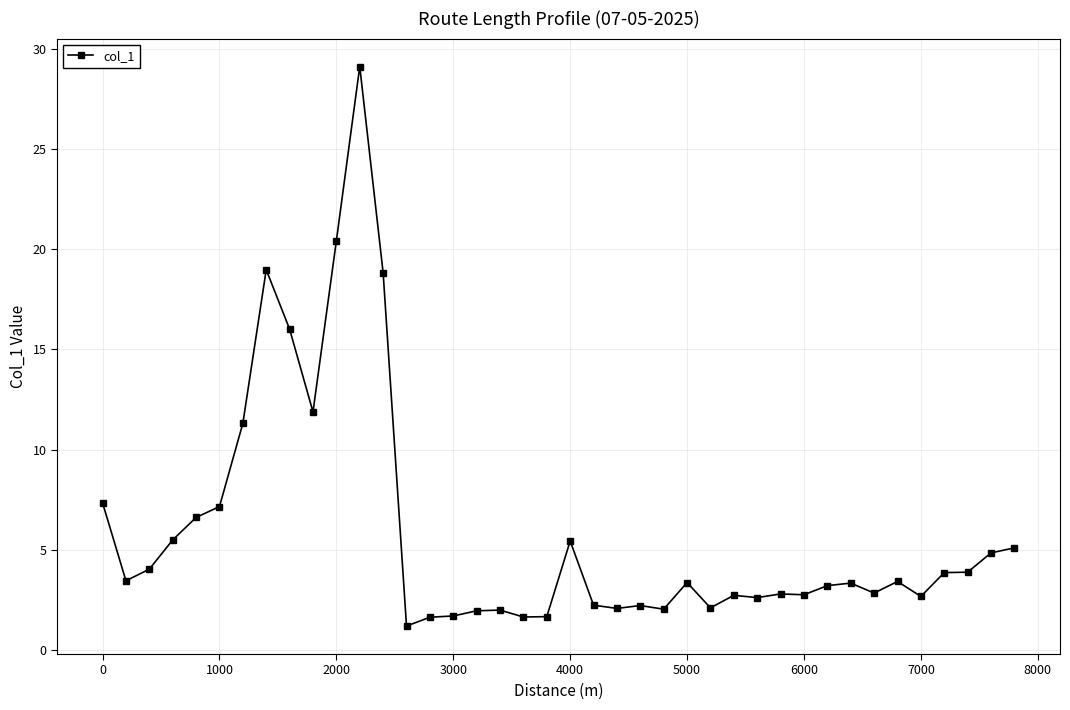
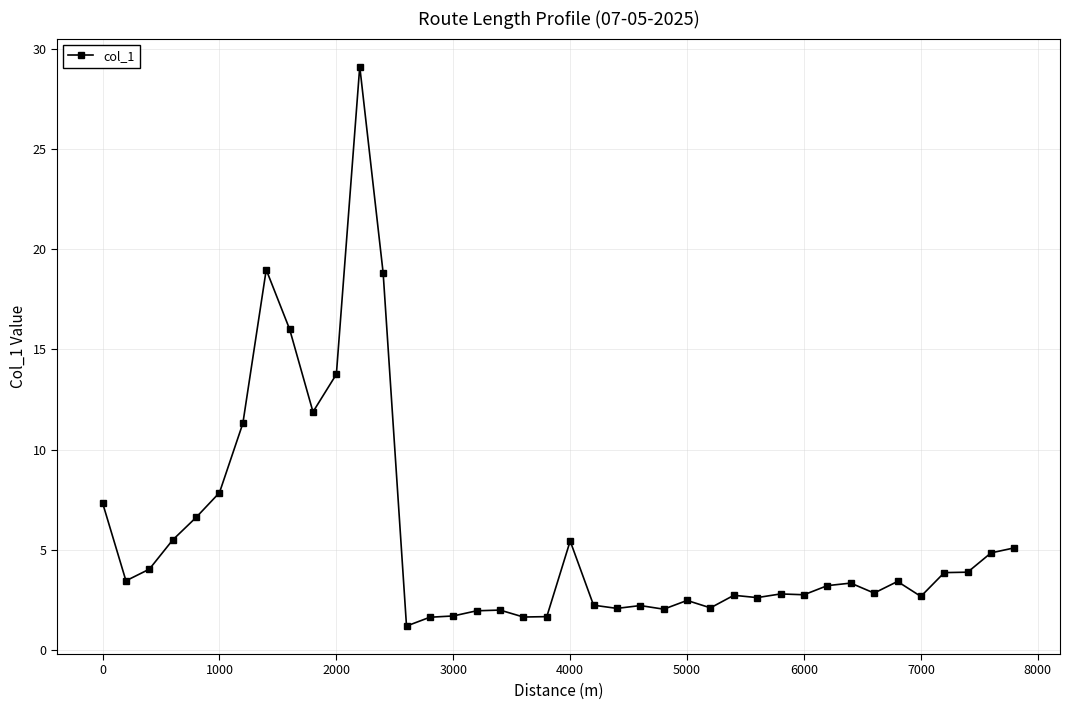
  {
    "0": 7.3,
-   "1000": 7.2,
-   "2000": 20.4,
+   "1000": 7.9,
+   "2000": 13.8,
    "3000": 1.7,
    "4000": 5.4,
-   "5000": 3.4,
+   "5000": 2.5,
    "6000": 2.8,
    "7000": 2.7
  }
